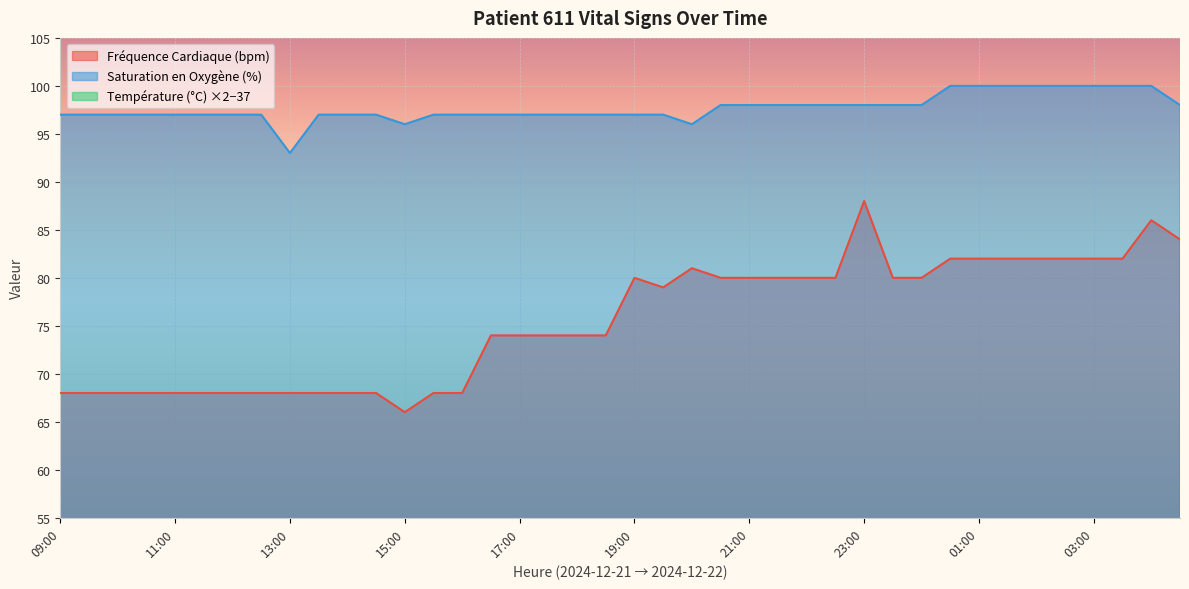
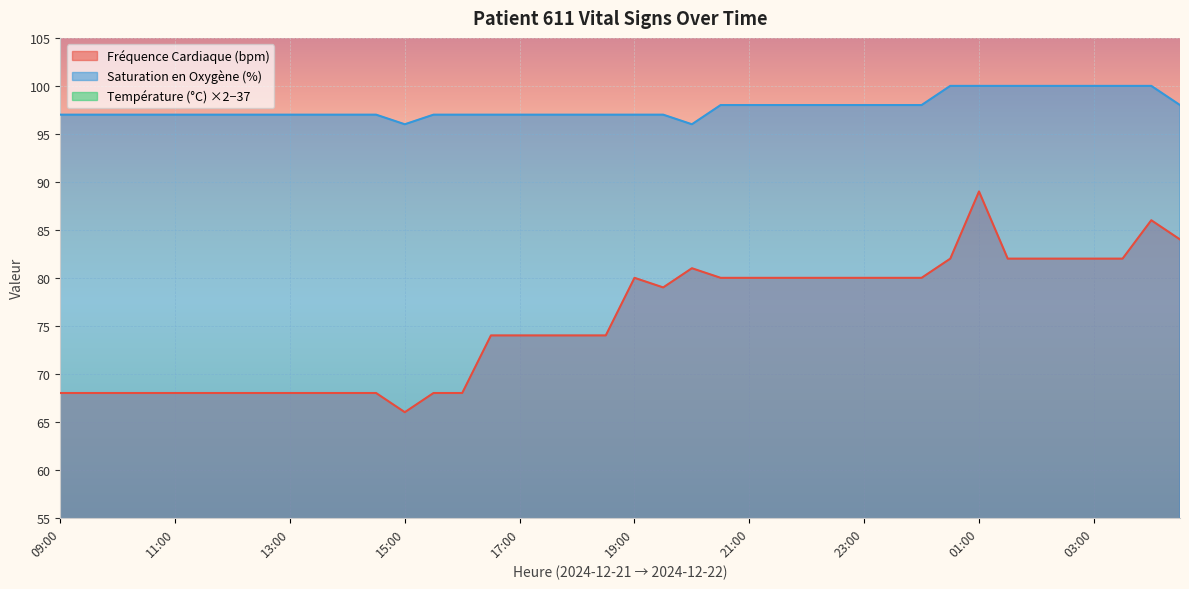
  {
    "Fréquence Cardiaque (bpm)": {
      "09:00": 68,
      "11:00": 68,
      "13:00": 68,
      "15:00": 66,
      "17:00": 74,
      "19:00": 80,
      "21:00": 80,
-     "23:00": 88,
-     "01:00": 82,
+     "23:00": 80,
+     "01:00": 89,
      "03:00": 82
    },
    "Saturation en Oxygène (%)": {
      "09:00": 97,
      "11:00": 97,
-     "13:00": 93,
+     "13:00": 97,
      "15:00": 96,
      "17:00": 97,
      "19:00": 97,
      "21:00": 98,
      "23:00": 98,
      "01:00": 100,
      "03:00": 100
    }
  }
